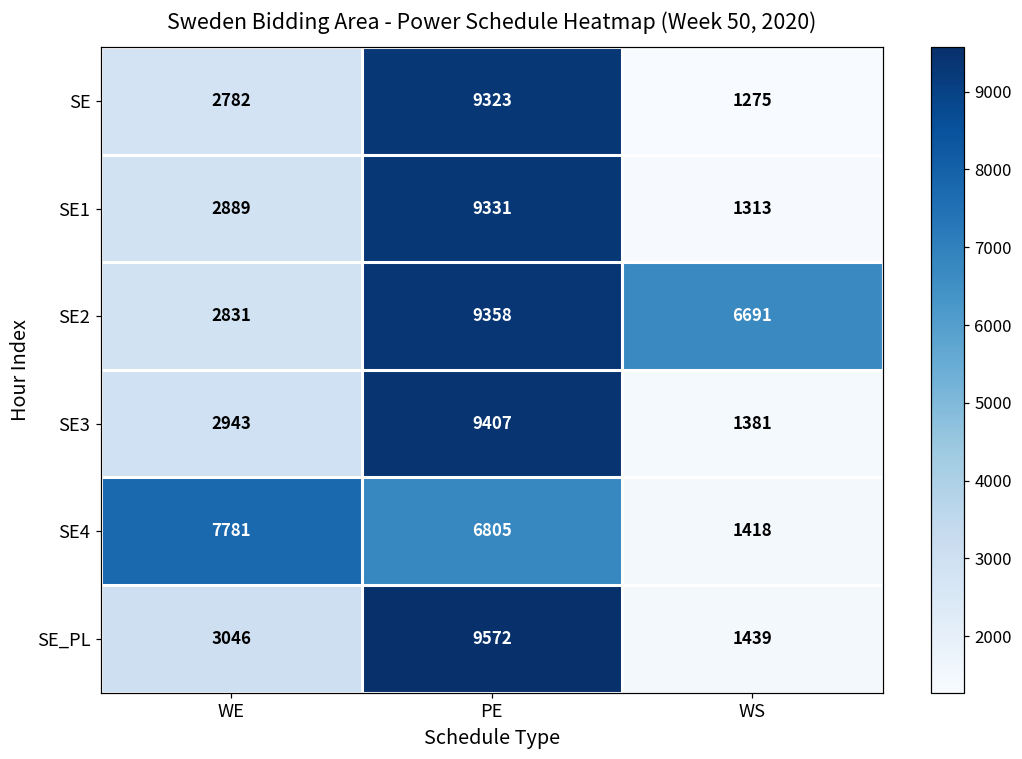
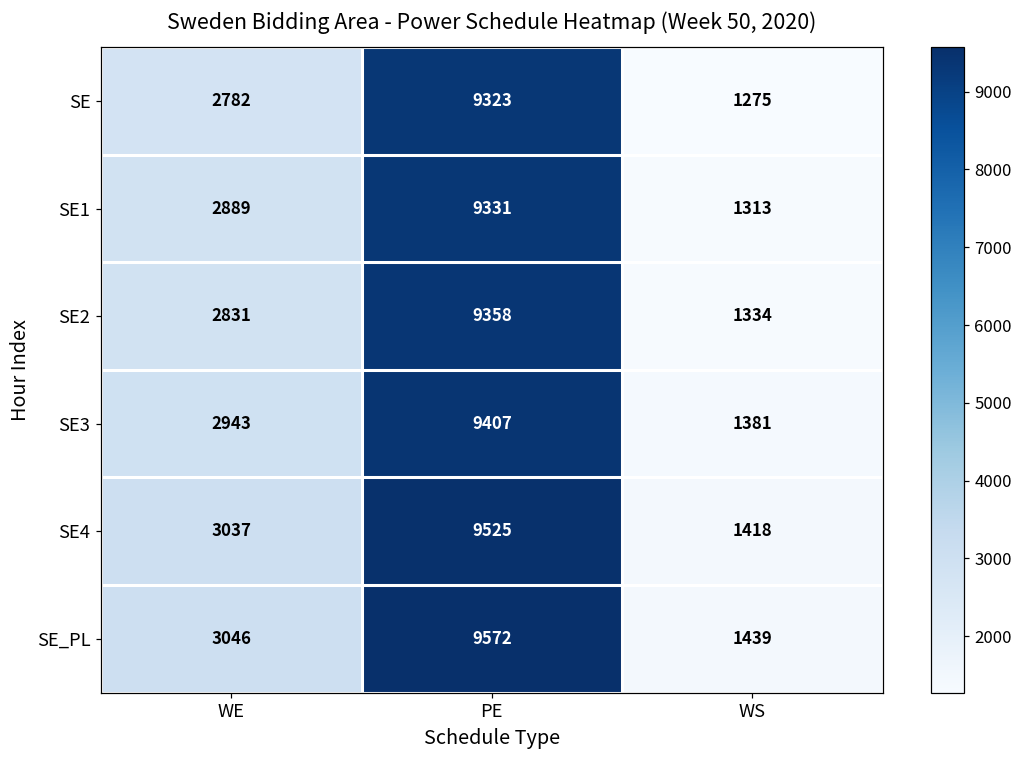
  {
    "SE": {
      "WE": 2782,
      "PE": 9323,
      "WS": 1275
    },
    "SE1": {
      "WE": 2889,
      "PE": 9331,
      "WS": 1313
    },
    "SE2": {
      "WE": 2831,
      "PE": 9358,
-     "WS": 6691
+     "WS": 1334
    },
    "SE3": {
      "WE": 2943,
      "PE": 9407,
      "WS": 1381
    },
    "SE4": {
-     "WE": 7781,
-     "PE": 6805,
+     "WE": 3037,
+     "PE": 9525,
      "WS": 1418
    },
    "SE_PL": {
      "WE": 3046,
      "PE": 9572,
      "WS": 1439
    }
  }
